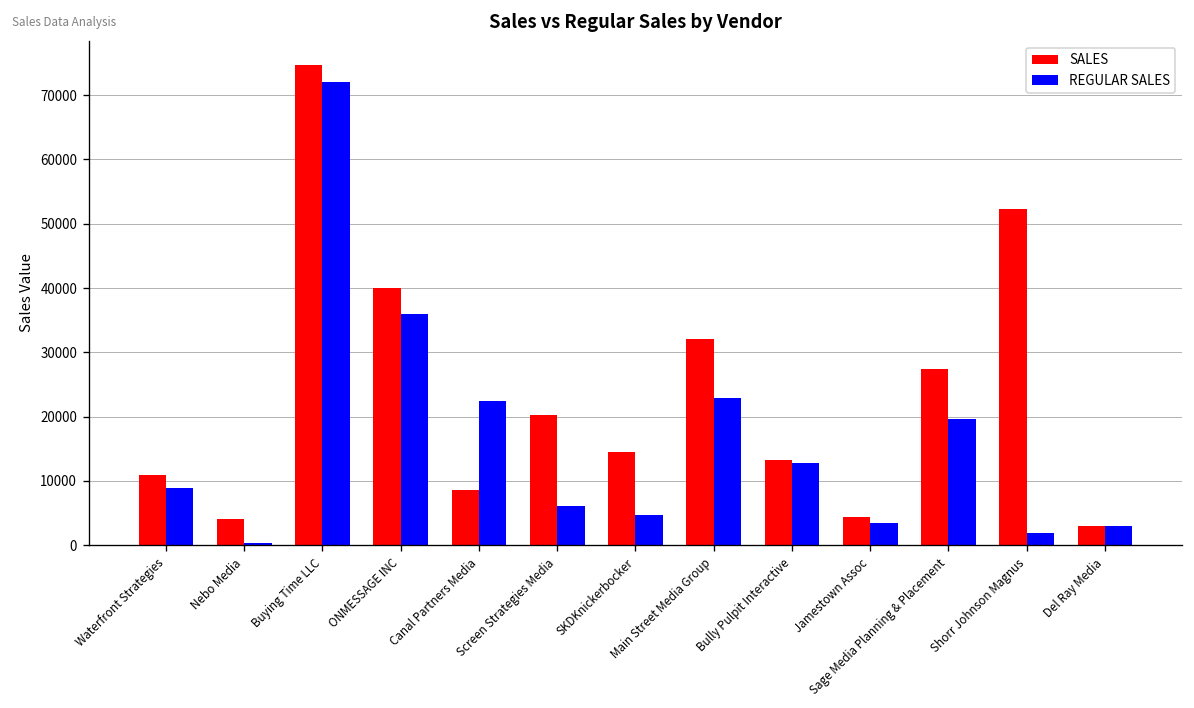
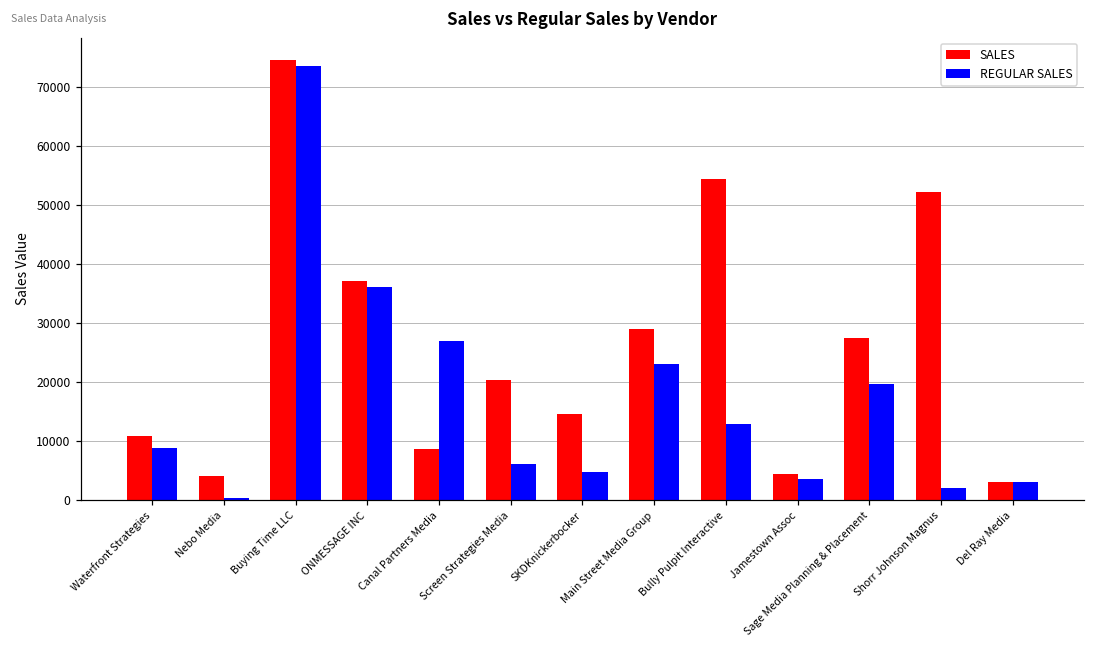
  {
    "SALES": {
      "Waterfront Strategies": 11000,
      "Nebo Media": 4000,
      "Buying Time LLC": 75000,
-     "ONMESSAGE INC": 40000,
+     "ONMESSAGE INC": 37000,
      "Canal Partners Media": 9000,
      "Screen Strategies Media": 20000,
      "SKDKnickerbocker": 14000,
-     "Main Street Media Group": 32000,
-     "Bully Pulpit Interactive": 13000,
+     "Main Street Media Group": 29000,
+     "Bully Pulpit Interactive": 54000,
      "Jamestown Assoc": 4000,
      "Sage Media Planning & Placement": 27000,
      "Shorr Johnson Magnus": 52000,
      "Del Ray Media": 3000
    },
    "REGULAR SALES": {
      "Waterfront Strategies": 9000,
-     "Buying Time LLC": 72000,
+     "Buying Time LLC": 74000,
      "ONMESSAGE INC": 36000,
-     "Canal Partners Media": 22000,
+     "Canal Partners Media": 27000,
      "Screen Strategies Media": 6000,
      "SKDKnickerbocker": 5000,
      "Main Street Media Group": 23000,
      "Bully Pulpit Interactive": 13000,
      "Jamestown Assoc": 4000,
      "Sage Media Planning & Placement": 20000,
      "Shorr Johnson Magnus": 2000,
      "Del Ray Media": 3000
    }
  }
